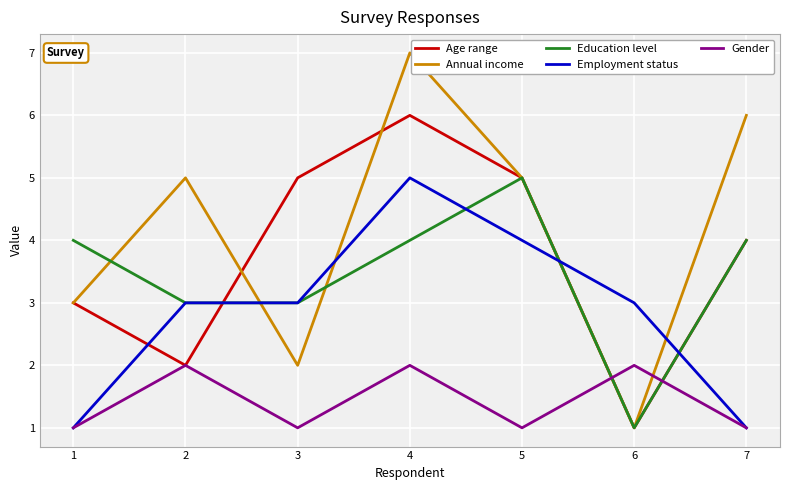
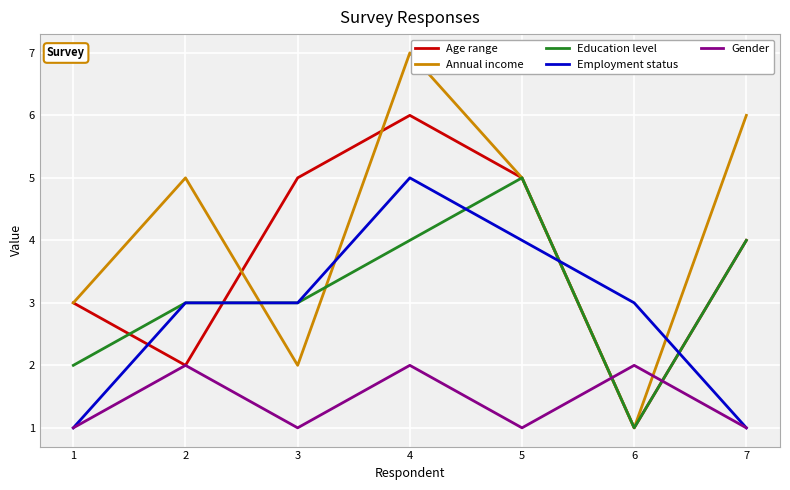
  {
    "Age range": {
      "3": 5,
      "4": 6
    },
    "Annual income": {
      "2": 5,
      "3": 2,
      "4": 7,
      "7": 6
    },
    "Education level": {
-     "1": 4,
+     "1": 2,
      "4": 4
    },
    "Employment status": {
      "4": 5,
      "5": 4,
      "6": 3
    },
    "Gender": {
      "3": 1,
      "4": 2,
      "5": 1,
      "6": 2
    }
  }
